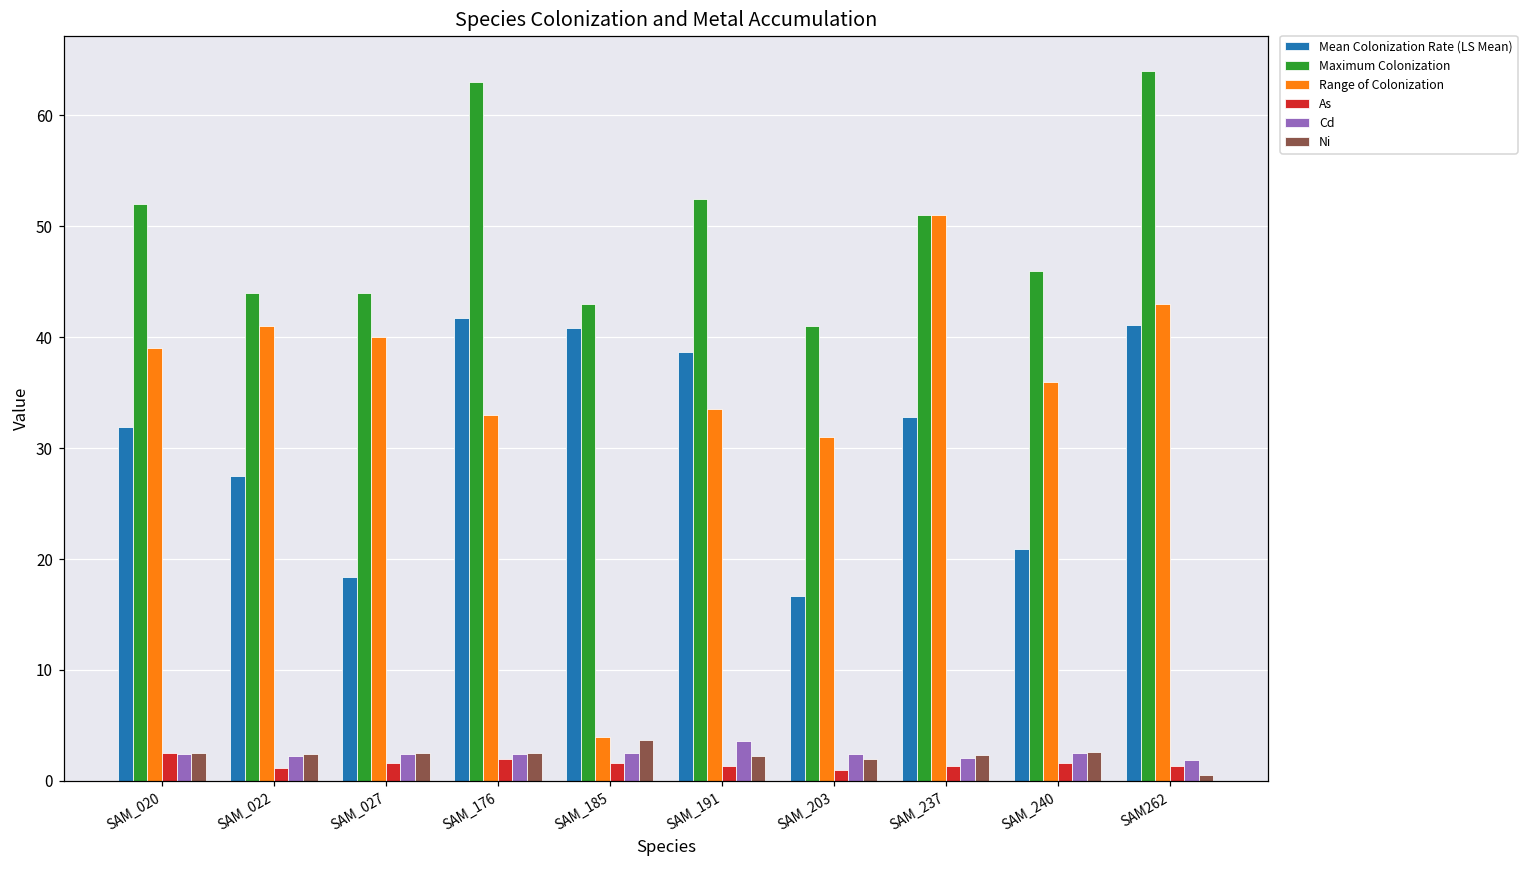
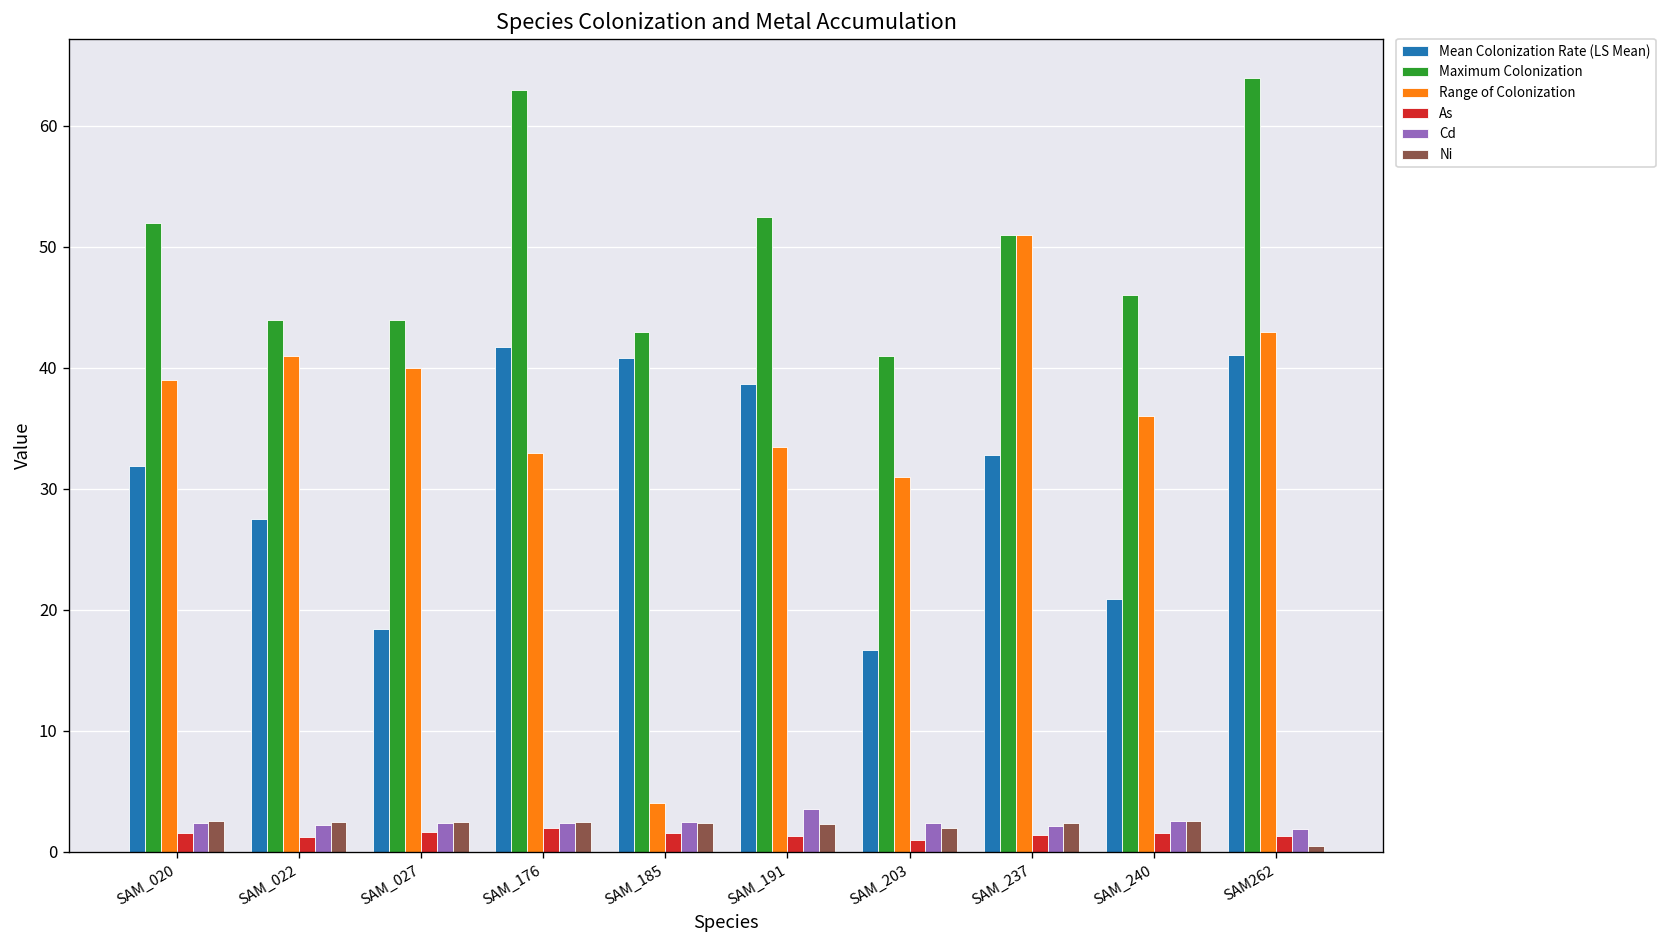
  {
    "Mean Colonization Rate (LS Mean)": {
      "SAM_020": 31.9,
      "SAM_022": 27.5,
      "SAM_027": 18.4,
      "SAM_176": 41.7,
      "SAM_185": 40.8,
      "SAM_191": 38.7,
      "SAM_203": 16.7,
      "SAM_237": 32.8,
      "SAM_240": 20.9,
      "SAM262": 41.1
    },
    "Maximum Colonization": {
      "SAM_020": 52.0,
      "SAM_022": 44.0,
      "SAM_027": 44.0,
      "SAM_176": 63.0,
      "SAM_185": 43.0,
      "SAM_191": 52.5,
      "SAM_203": 41.0,
      "SAM_237": 51.0,
      "SAM_240": 46.0,
      "SAM262": 64.0
    },
    "Range of Colonization": {
      "SAM_020": 39.0,
      "SAM_022": 41.0,
      "SAM_027": 40.0,
      "SAM_176": 33.0,
      "SAM_185": 4.0,
      "SAM_191": 33.5,
      "SAM_203": 31.0,
      "SAM_237": 51.0,
      "SAM_240": 36.0,
      "SAM262": 43.0
    },
    "As": {
-     "SAM_020": 2.5,
+     "SAM_020": 1.5,
      "SAM_022": 1.2,
      "SAM_027": 1.6,
      "SAM_176": 1.9,
      "SAM_185": 1.6,
      "SAM_191": 1.3,
      "SAM_203": 1.0,
      "SAM_237": 1.4,
      "SAM_240": 1.6,
      "SAM262": 1.3
    },
    "Cd": {
      "SAM_020": 2.4,
      "SAM_022": 2.2,
      "SAM_027": 2.4,
      "SAM_176": 2.4,
      "SAM_185": 2.5,
      "SAM_191": 3.6,
      "SAM_203": 2.4,
      "SAM_237": 2.1,
      "SAM_240": 2.6,
      "SAM262": 1.9
    },
    "Ni": {
      "SAM_020": 2.5,
      "SAM_022": 2.5,
      "SAM_027": 2.5,
      "SAM_176": 2.5,
-     "SAM_185": 3.7,
+     "SAM_185": 2.4,
      "SAM_191": 2.3,
      "SAM_203": 2.0,
      "SAM_237": 2.3,
      "SAM_240": 2.6,
      "SAM262": 0.5
    }
  }
